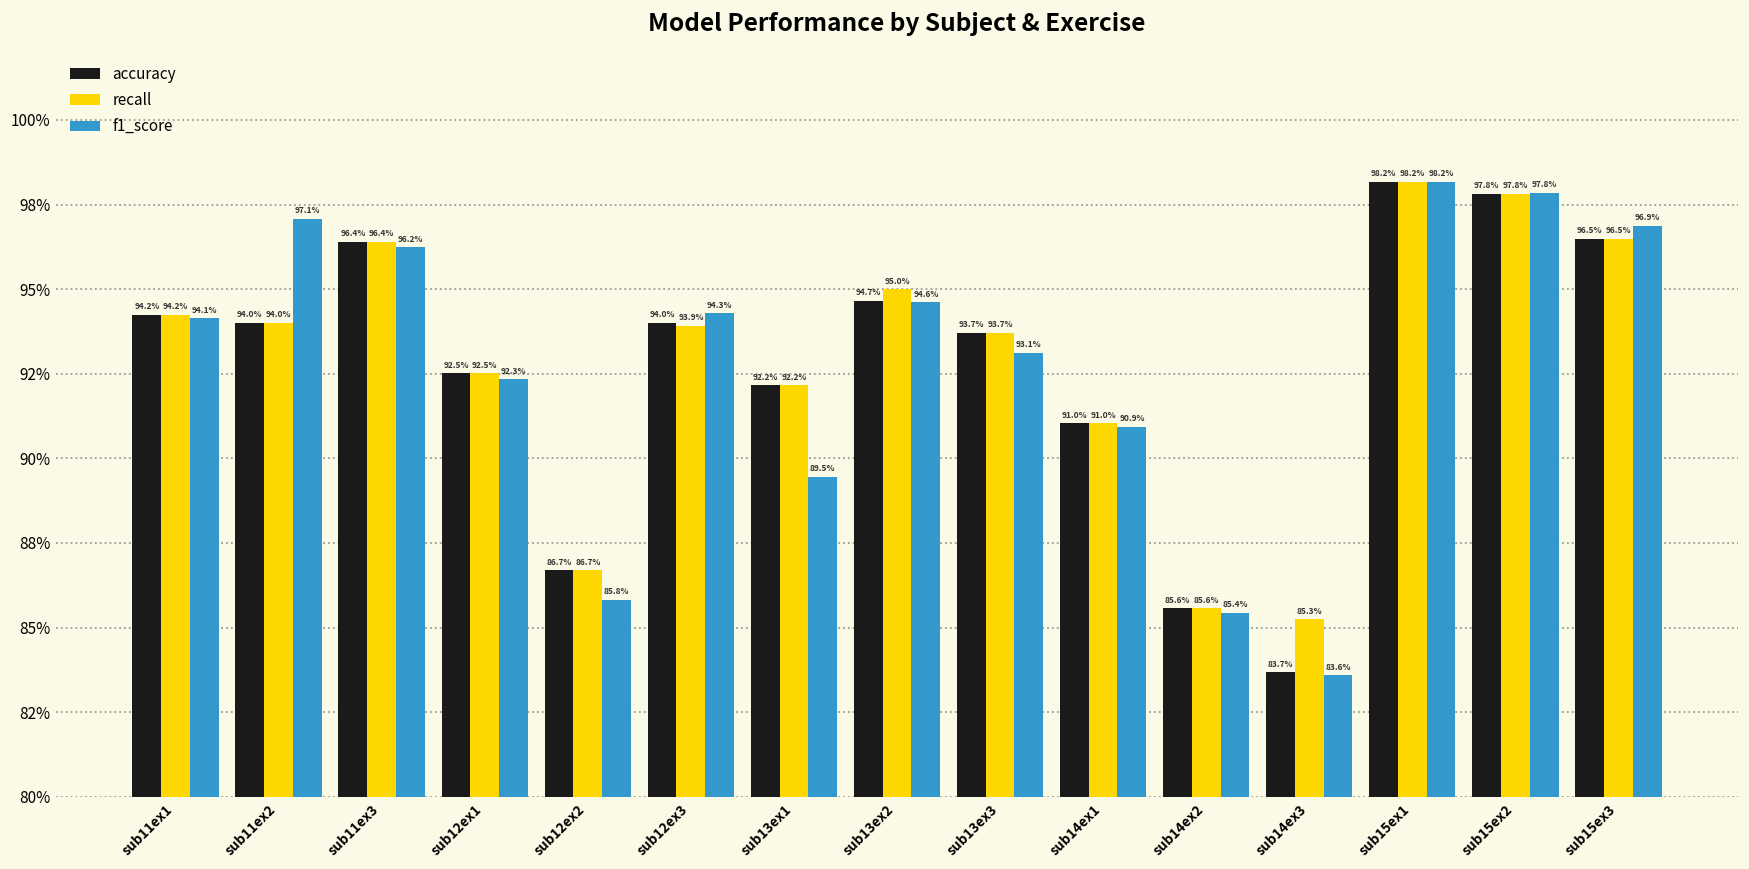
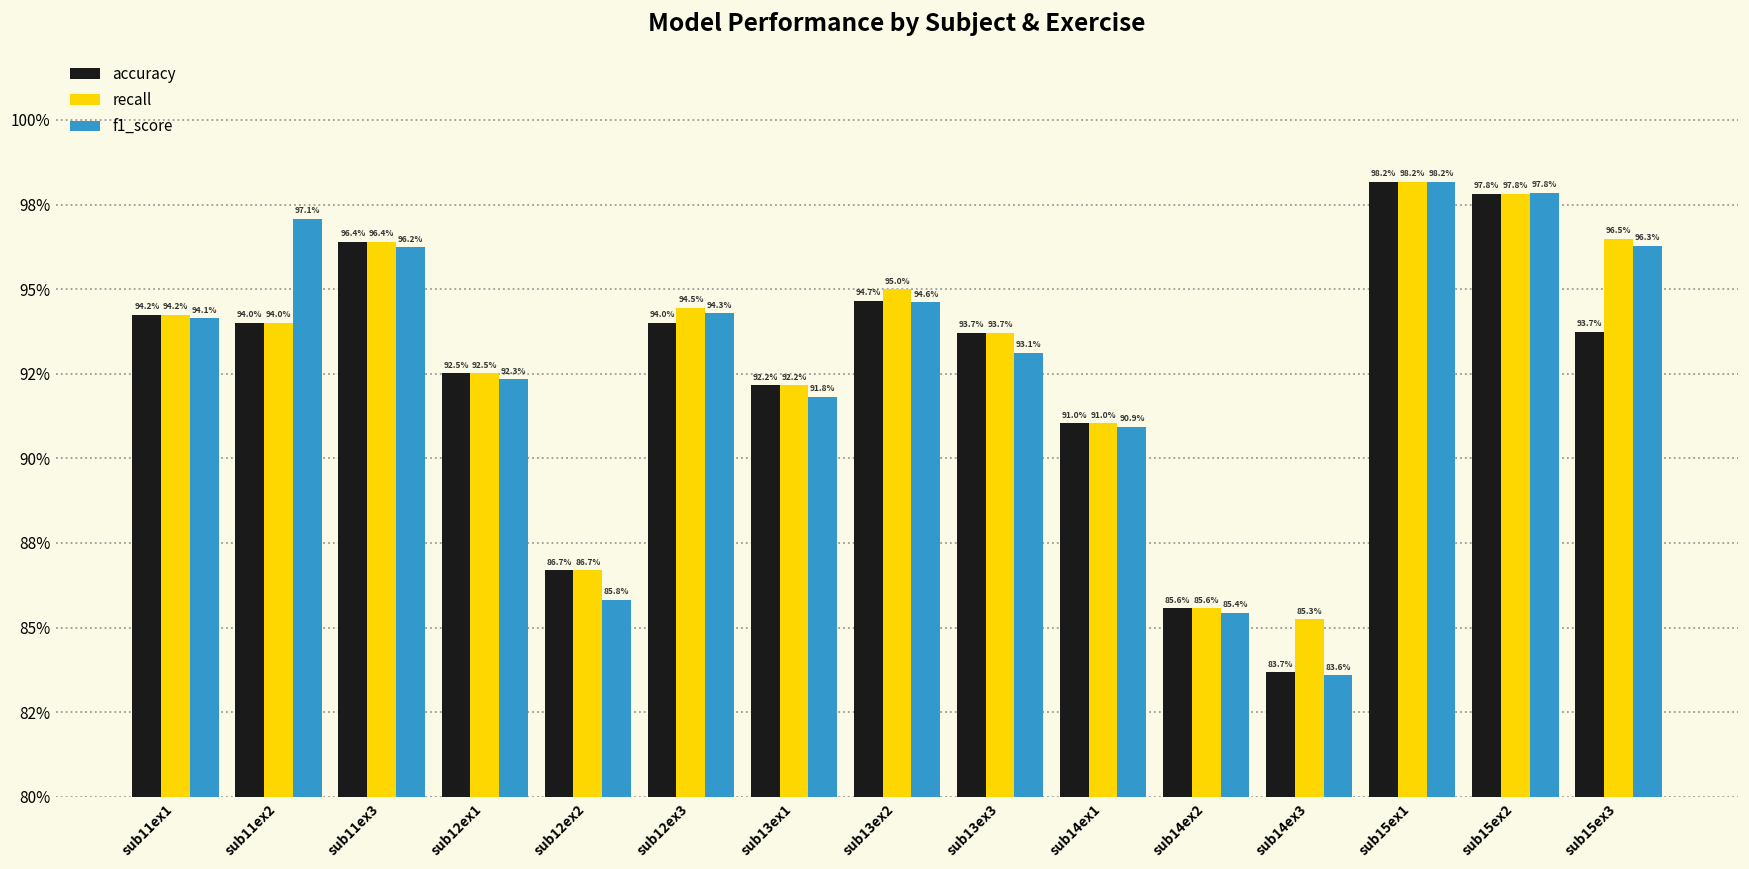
  {
    "accuracy": {
      "sub11ex1": "94.2%",
      "sub11ex2": "94.0%",
      "sub11ex3": "96.4%",
      "sub12ex1": "92.5%",
      "sub12ex2": "86.7%",
      "sub12ex3": "94.0%",
      "sub13ex1": "92.2%",
      "sub13ex2": "94.7%",
      "sub13ex3": "93.7%",
      "sub14ex1": "91.0%",
      "sub14ex2": "85.6%",
      "sub14ex3": "83.7%",
      "sub15ex1": "98.2%",
      "sub15ex2": "97.8%",
-     "sub15ex3": "96.5%"
+     "sub15ex3": "93.7%"
    },
    "recall": {
      "sub11ex1": "94.2%",
      "sub11ex2": "94.0%",
      "sub11ex3": "96.4%",
      "sub12ex1": "92.5%",
      "sub12ex2": "86.7%",
-     "sub12ex3": "93.9%",
+     "sub12ex3": "94.5%",
      "sub13ex1": "92.2%",
      "sub13ex2": "95.0%",
      "sub13ex3": "93.7%",
      "sub14ex1": "91.0%",
      "sub14ex2": "85.6%",
      "sub14ex3": "85.3%",
      "sub15ex1": "98.2%",
      "sub15ex2": "97.8%",
      "sub15ex3": "96.5%"
    },
    "f1_score": {
      "sub11ex1": "94.1%",
      "sub11ex2": "97.1%",
      "sub11ex3": "96.2%",
      "sub12ex1": "92.3%",
      "sub12ex2": "85.8%",
      "sub12ex3": "94.3%",
-     "sub13ex1": "89.5%",
+     "sub13ex1": "91.8%",
      "sub13ex2": "94.6%",
      "sub13ex3": "93.1%",
      "sub14ex1": "90.9%",
      "sub14ex2": "85.4%",
      "sub14ex3": "83.6%",
      "sub15ex1": "98.2%",
      "sub15ex2": "97.8%",
-     "sub15ex3": "96.9%"
+     "sub15ex3": "96.3%"
    }
  }
